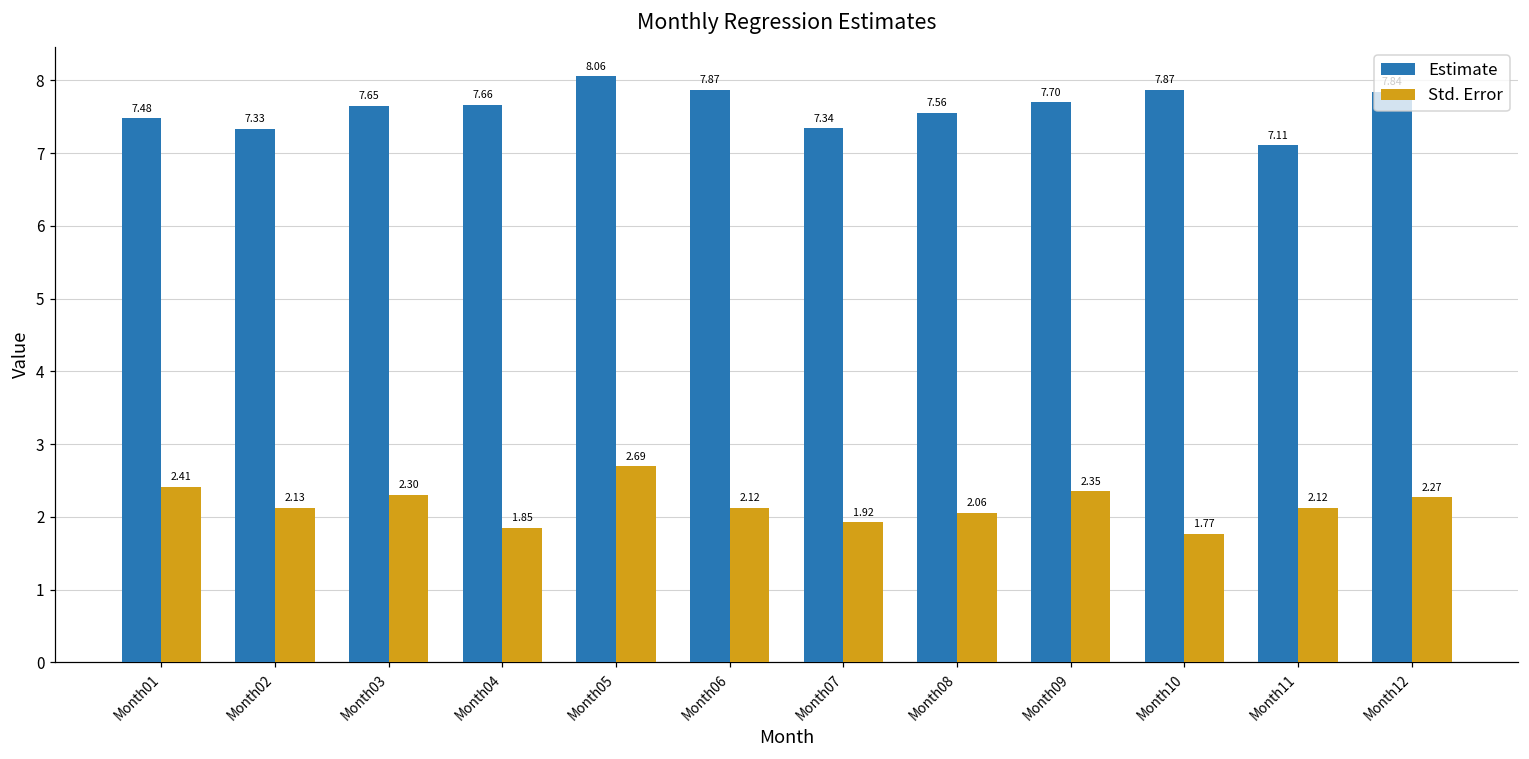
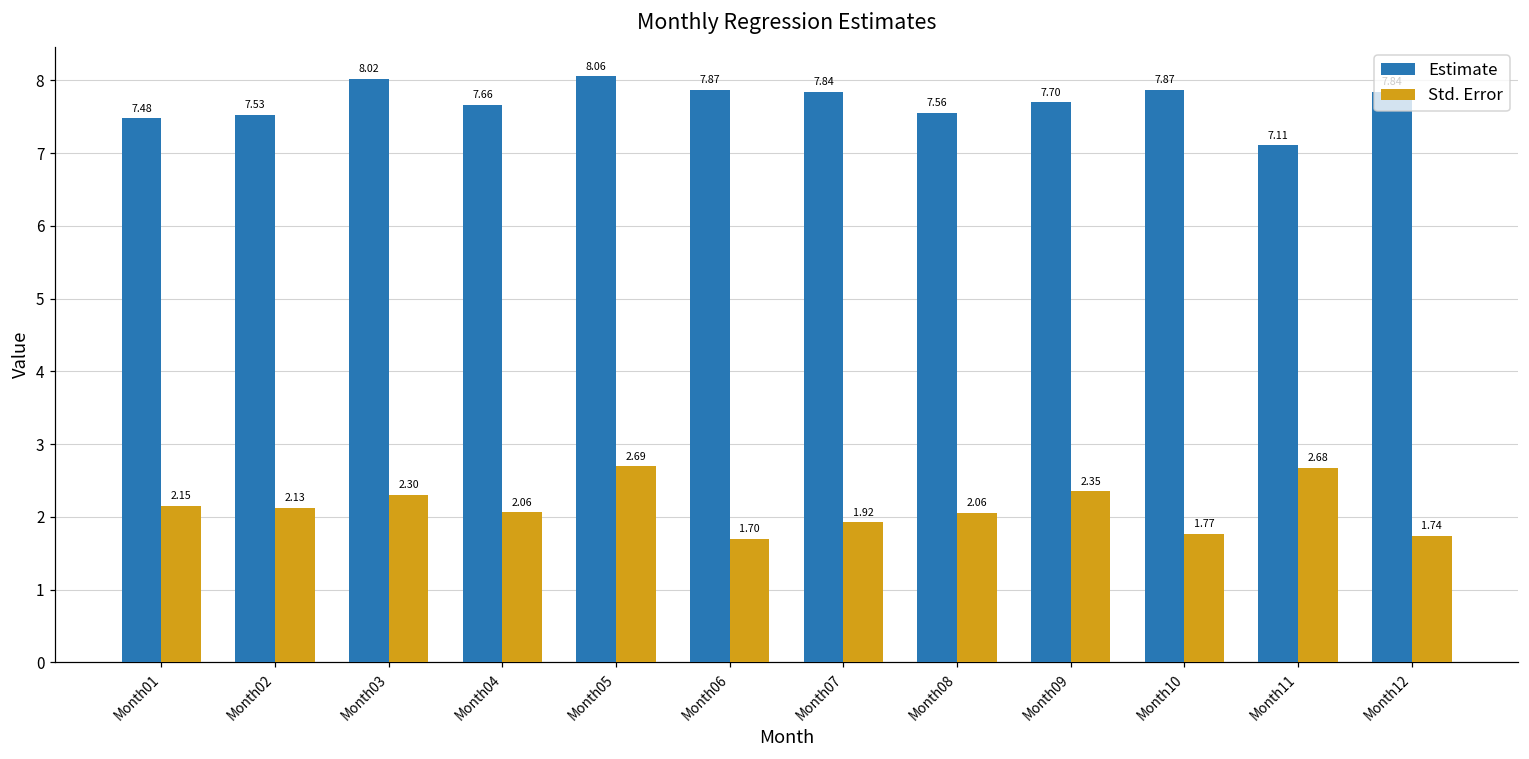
  {
    "Estimate": {
      "Month01": 7.48,
-     "Month02": 7.33,
-     "Month03": 7.65,
+     "Month02": 7.53,
+     "Month03": 8.02,
      "Month04": 7.66,
      "Month05": 8.06,
      "Month06": 7.87,
-     "Month07": 7.34,
+     "Month07": 7.84,
      "Month08": 7.56,
      "Month09": 7.70,
      "Month10": 7.87,
      "Month11": 7.11
    },
    "Std. Error": {
-     "Month01": 2.41,
+     "Month01": 2.15,
      "Month02": 2.13,
      "Month03": 2.30,
-     "Month04": 1.85,
+     "Month04": 2.06,
      "Month05": 2.69,
-     "Month06": 2.12,
+     "Month06": 1.70,
      "Month07": 1.92,
      "Month08": 2.06,
      "Month09": 2.35,
      "Month10": 1.77,
-     "Month11": 2.12,
-     "Month12": 2.27
+     "Month11": 2.68,
+     "Month12": 1.74
    }
  }
